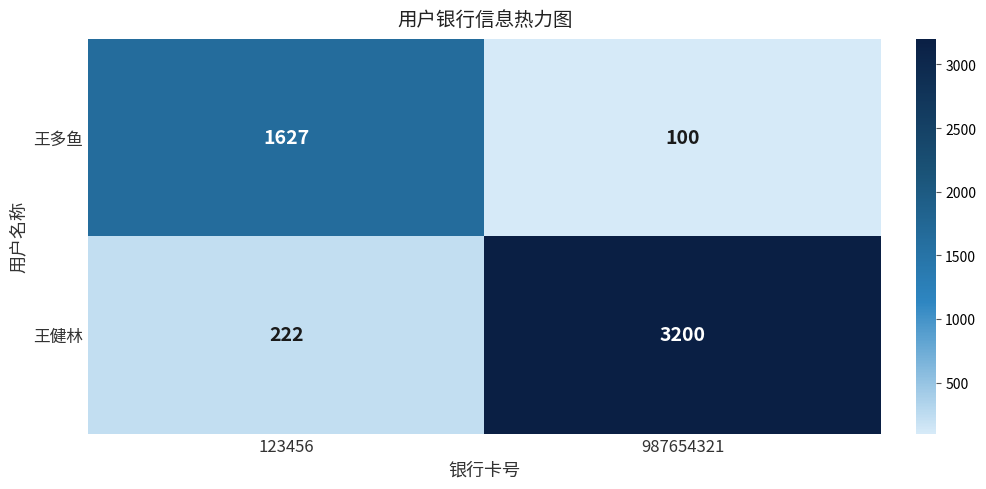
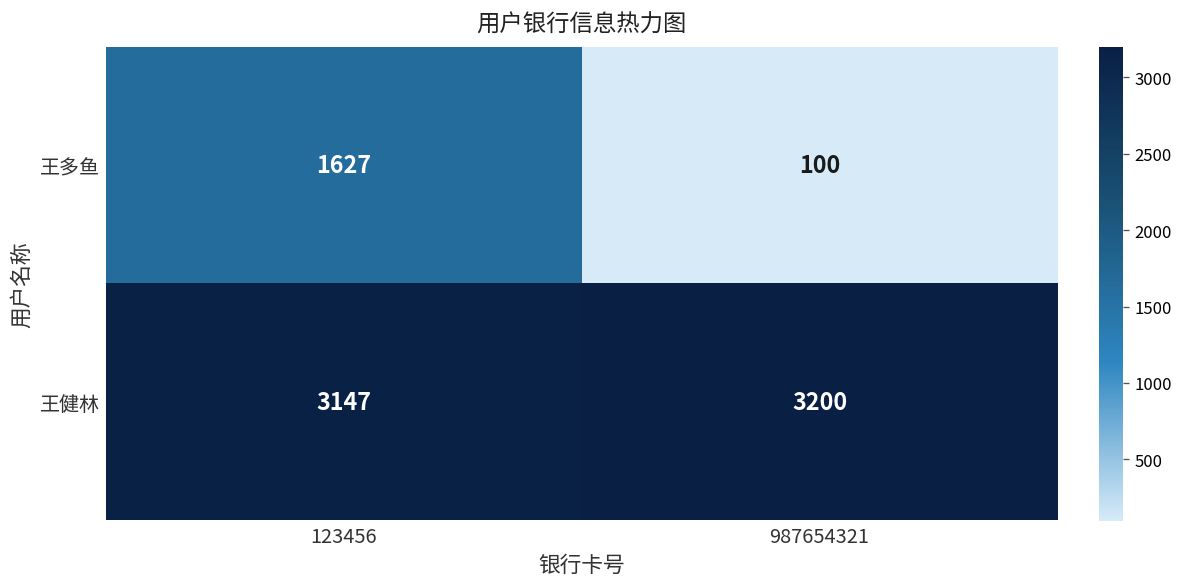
  {
    "王多鱼": {
      "123456": 1627,
      "987654321": 100
    },
    "王健林": {
-     "123456": 222,
+     "123456": 3147,
      "987654321": 3200
    }
  }
